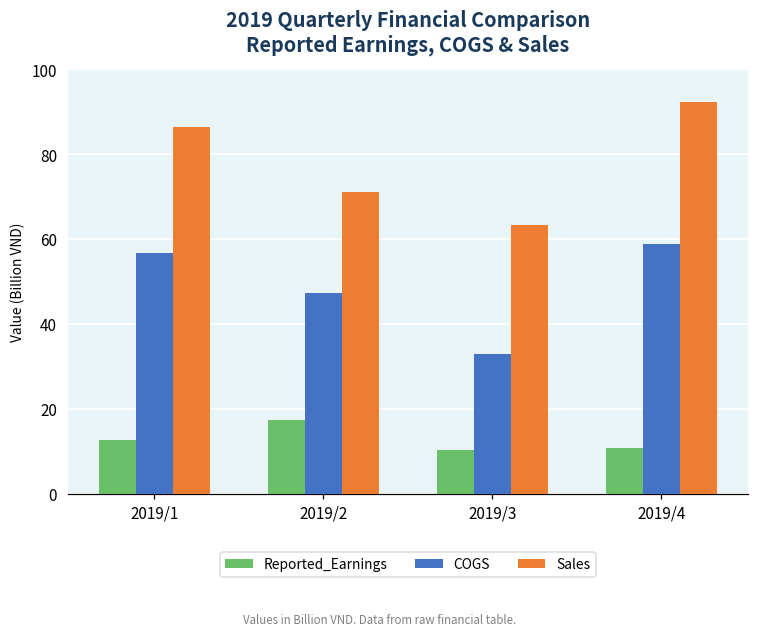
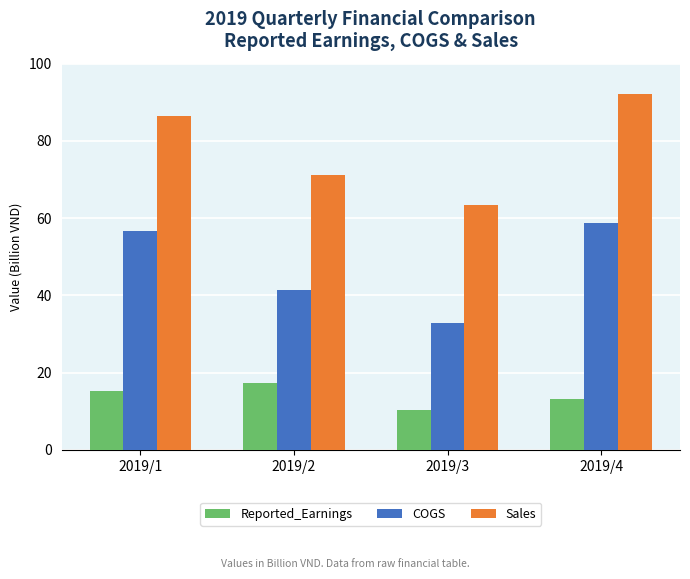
  {
    "Reported_Earnings": {
-     "2019/1": 13,
+     "2019/1": 15,
      "2019/2": 17,
      "2019/3": 10,
-     "2019/4": 11
+     "2019/4": 13
    },
    "COGS": {
      "2019/1": 57,
-     "2019/2": 47,
+     "2019/2": 41,
      "2019/3": 33,
      "2019/4": 59
    },
    "Sales": {
      "2019/1": 86,
      "2019/2": 71,
      "2019/3": 63,
      "2019/4": 92
    }
  }
